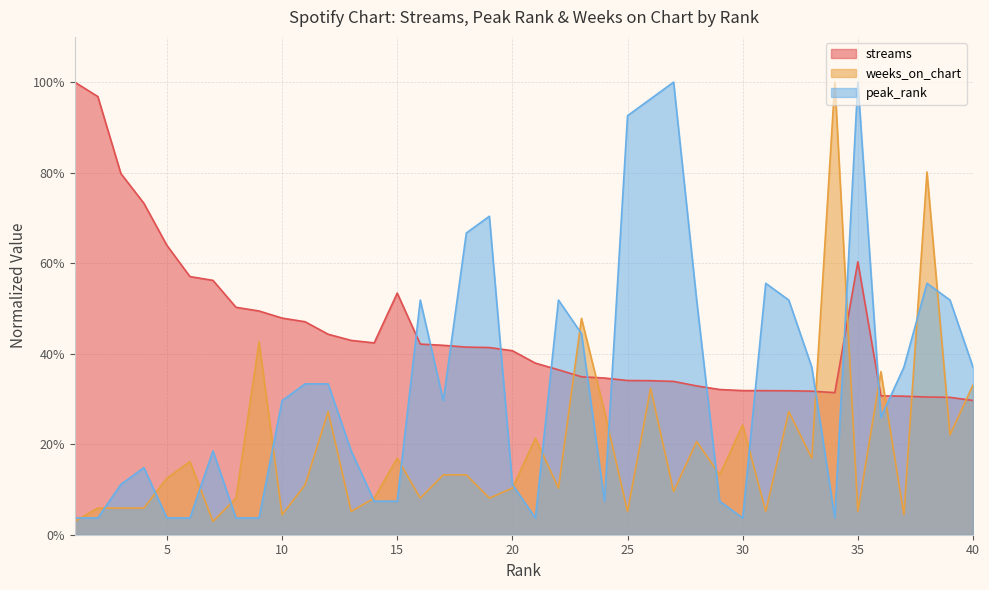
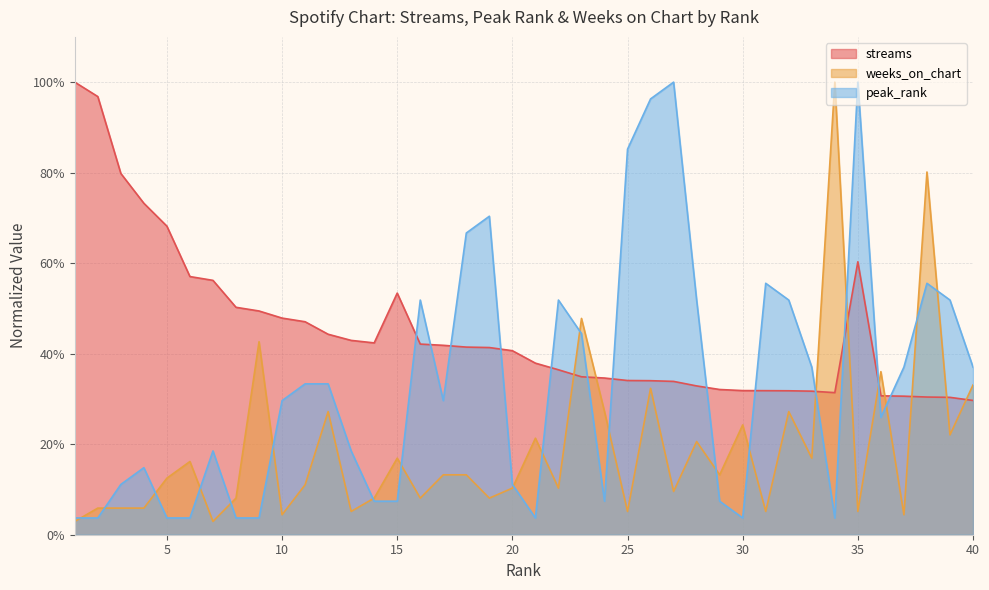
  {
    "streams": {
-     "5": "64%",
+     "5": "68%",
      "10": "48%",
      "15": "53%",
      "20": "41%",
      "25": "34%",
      "30": "32%",
      "35": "60%",
      "40": "30%"
    },
    "weeks_on_chart": {
      "5": "13%",
      "10": "4%",
      "15": "17%",
      "20": "10%",
      "25": "5%",
      "30": "24%",
      "35": "5%",
      "40": "33%"
    },
    "peak_rank": {
      "5": "4%",
      "10": "30%",
      "15": "7%",
      "20": "11%",
-     "25": "93%",
+     "25": "85%",
      "30": "4%",
      "40": "37%"
    }
  }
